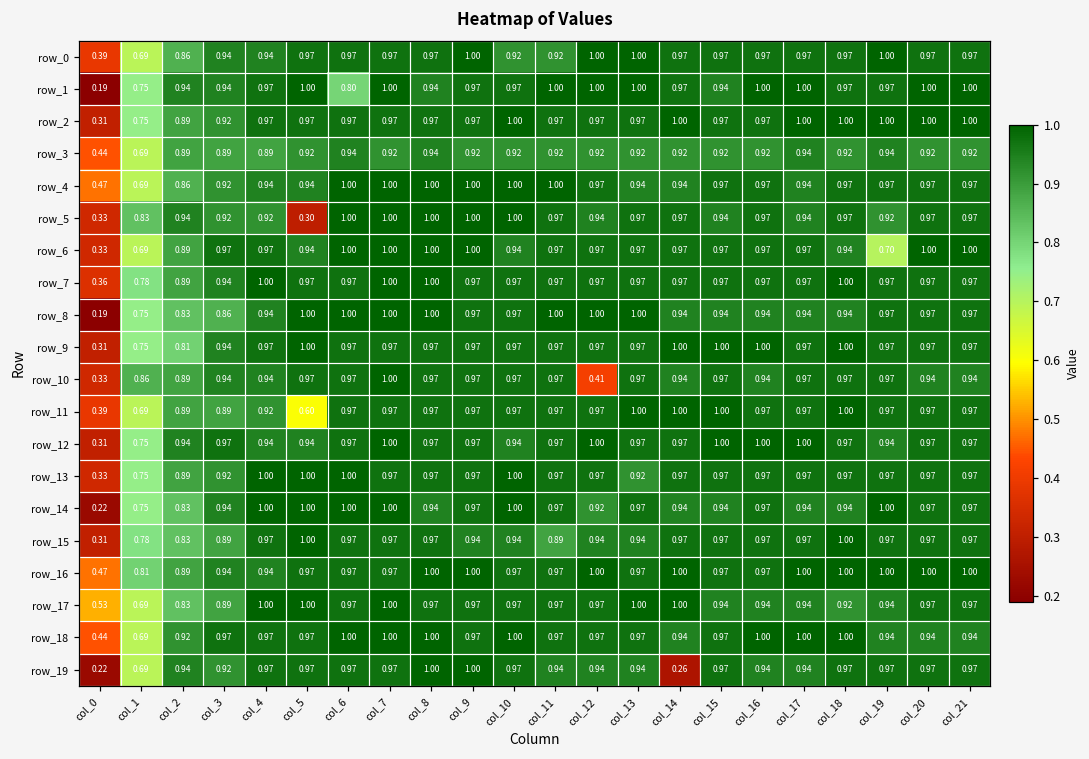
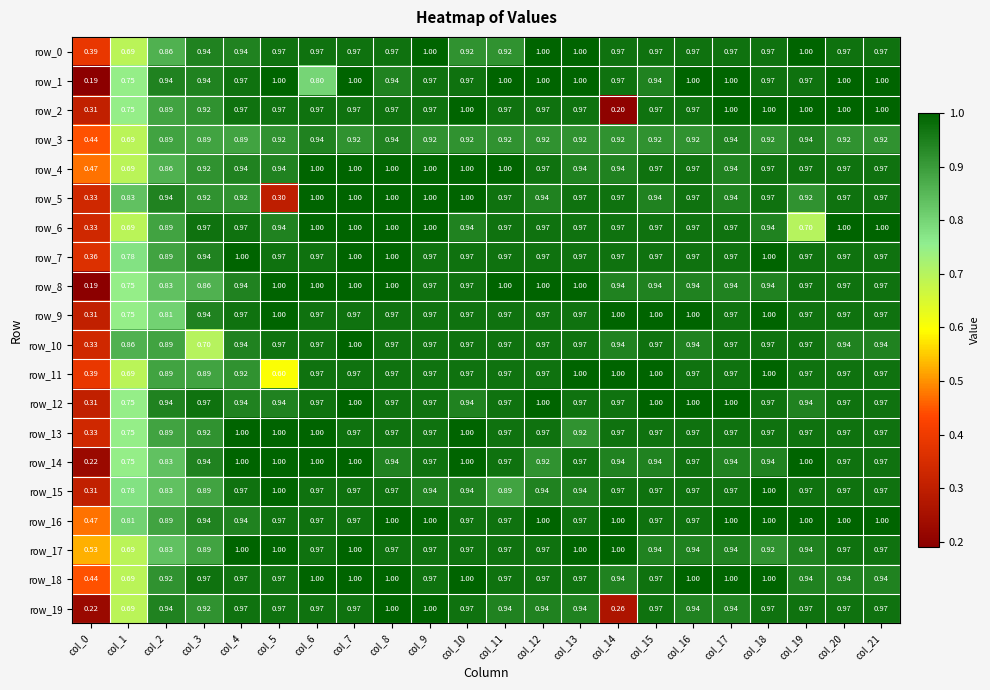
  {
    "row_2": {
      "col_0": 0.31,
      "col_1": 0.75,
      "col_2": 0.89,
      "col_3": 0.92,
      "col_4": 0.97,
      "col_5": 0.97,
      "col_6": 0.97,
      "col_7": 0.97,
      "col_8": 0.97,
      "col_9": 0.97,
      "col_10": 1.00,
      "col_11": 0.97,
      "col_12": 0.97,
      "col_13": 0.97,
-     "col_14": 1.00,
+     "col_14": 0.20,
      "col_15": 0.97,
      "col_16": 0.97,
      "col_17": 1.00,
      "col_18": 1.00,
      "col_19": 1.00,
      "col_20": 1.00,
      "col_21": 1.00
    },
    "row_10": {
      "col_0": 0.33,
      "col_1": 0.86,
      "col_2": 0.89,
-     "col_3": 0.94,
+     "col_3": 0.70,
      "col_4": 0.94,
      "col_5": 0.97,
      "col_6": 0.97,
      "col_7": 1.00,
      "col_8": 0.97,
      "col_9": 0.97,
      "col_10": 0.97,
      "col_11": 0.97,
-     "col_12": 0.41,
+     "col_12": 0.97,
      "col_13": 0.97,
      "col_14": 0.94,
      "col_15": 0.97,
      "col_16": 0.94,
      "col_17": 0.97,
      "col_18": 0.97,
      "col_19": 0.97,
      "col_20": 0.94,
      "col_21": 0.94
    }
  }
